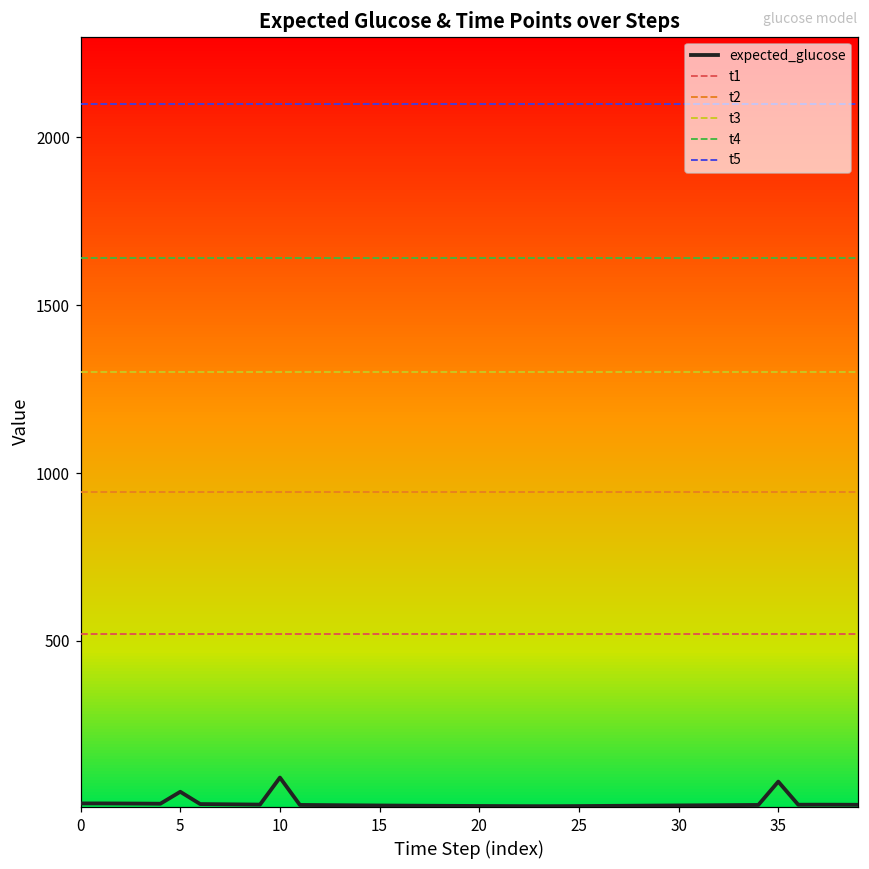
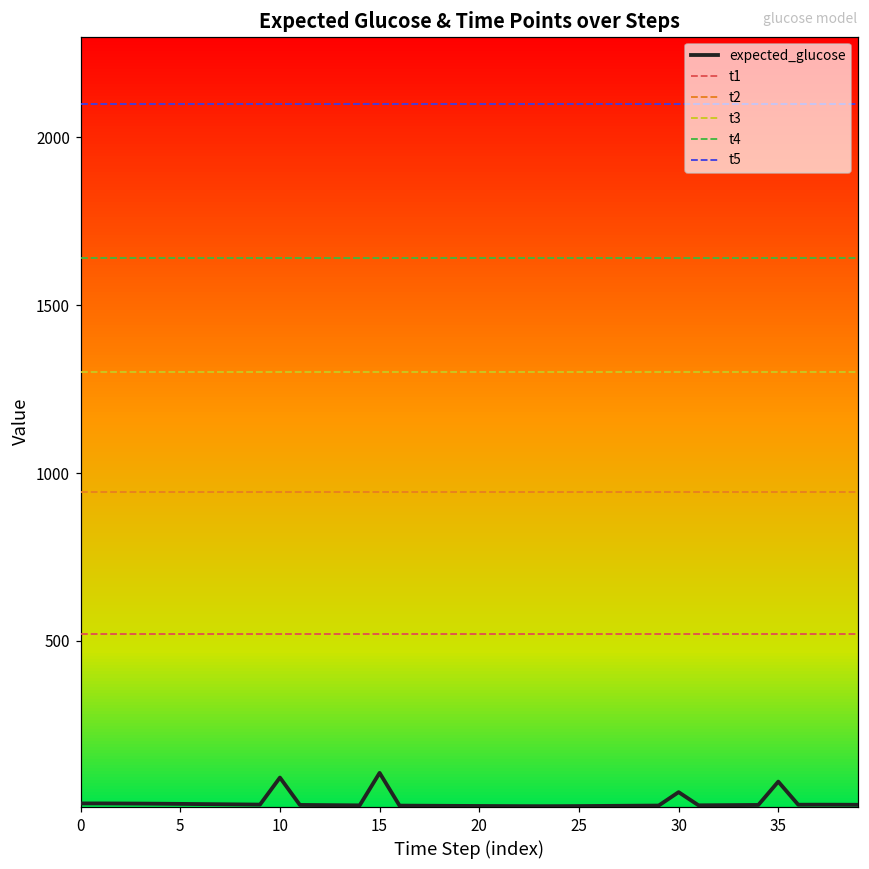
  {
    "expected_glucose": {
      "0": 20,
-     "5": 50,
+     "5": 10,
      "10": 90,
-     "15": 10,
+     "15": 110,
      "20": 10,
      "25": 10,
-     "30": 10,
+     "30": 50,
      "35": 80
    },
    "t1": {
      "0": 520,
      "5": 520,
      "10": 520,
      "15": 520,
      "20": 520,
      "25": 520,
      "30": 520,
      "35": 520
    },
    "t2": {
      "0": 950,
      "5": 950,
      "10": 950,
      "15": 950,
      "20": 950,
      "25": 950,
      "30": 950,
      "35": 950
    },
    "t3": {
      "0": 1300,
      "5": 1300,
      "10": 1300,
      "15": 1300,
      "20": 1300,
      "25": 1300,
      "30": 1300,
      "35": 1300
    },
    "t4": {
      "0": 1640,
      "5": 1640,
      "10": 1640,
      "15": 1640,
      "20": 1640,
      "25": 1640,
      "30": 1640,
      "35": 1640
    },
    "t5": {
      "0": 2100,
      "5": 2100,
      "10": 2100,
      "15": 2100,
      "20": 2100,
      "25": 2100,
      "30": 2100
    }
  }
